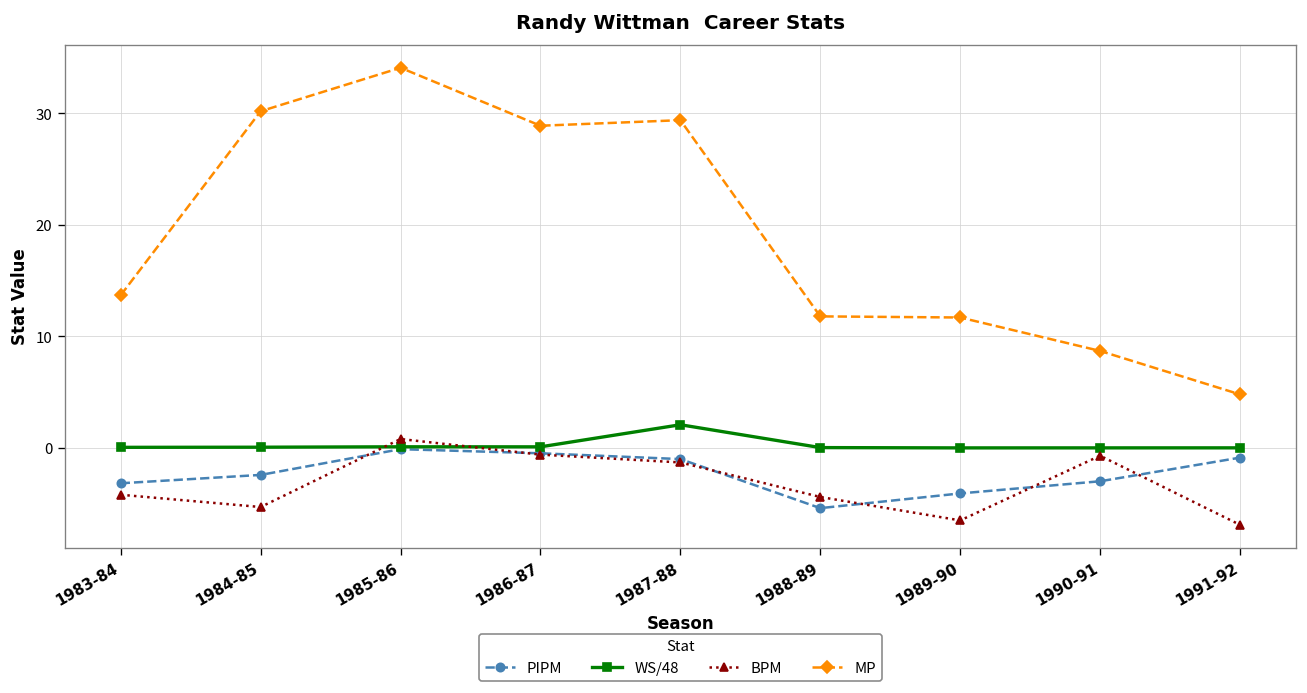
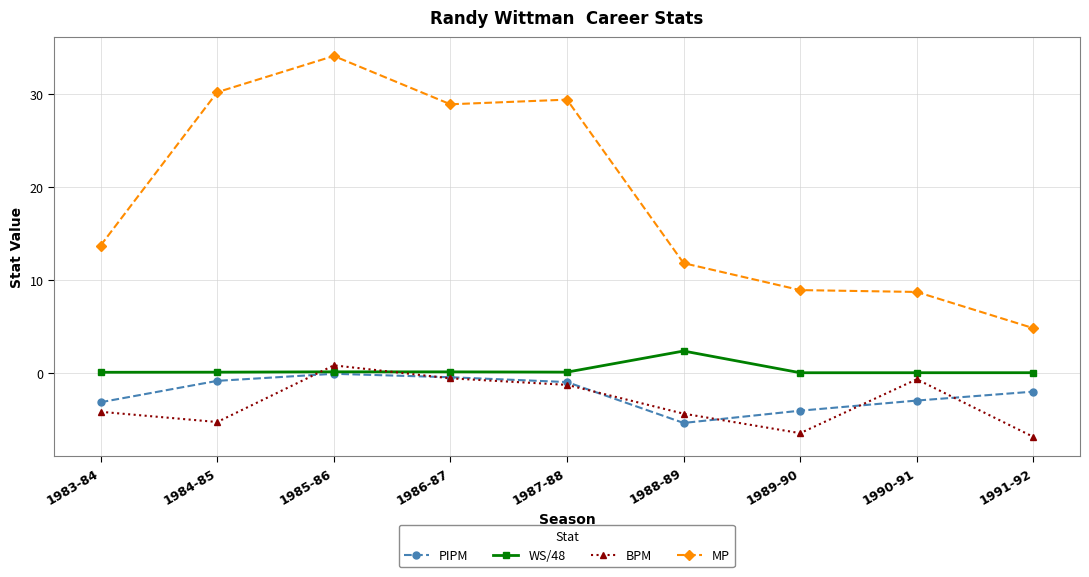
  {
    "PIPM": {
      "1983-84": -3,
-     "1984-85": -2,
+     "1984-85": -1,
      "1987-88": -1,
      "1988-89": -5,
      "1989-90": -4,
      "1990-91": -3,
-     "1991-92": -1
+     "1991-92": -2
    },
    "WS/48": {
      "1983-84": 0,
      "1984-85": 0,
      "1986-87": 0,
-     "1987-88": 2,
-     "1988-89": 0,
+     "1987-88": 0,
+     "1988-89": 2,
      "1989-90": 0,
      "1990-91": 0,
      "1991-92": 0
    },
    "BPM": {
      "1983-84": -4,
      "1984-85": -5,
      "1985-86": 1,
      "1987-88": -1,
      "1988-89": -4,
      "1989-90": -7,
      "1990-91": -1,
      "1991-92": -7
    },
    "MP": {
      "1983-84": 14,
      "1984-85": 30,
      "1985-86": 34,
      "1986-87": 29,
      "1987-88": 29,
      "1988-89": 12,
-     "1989-90": 12,
+     "1989-90": 9,
      "1990-91": 9,
      "1991-92": 5
    }
  }
